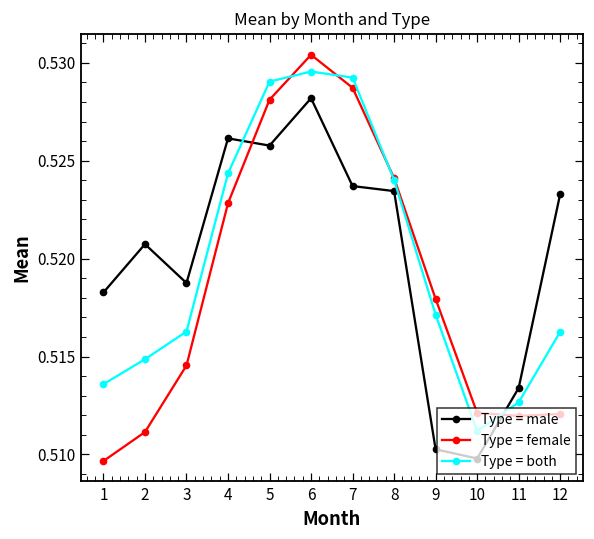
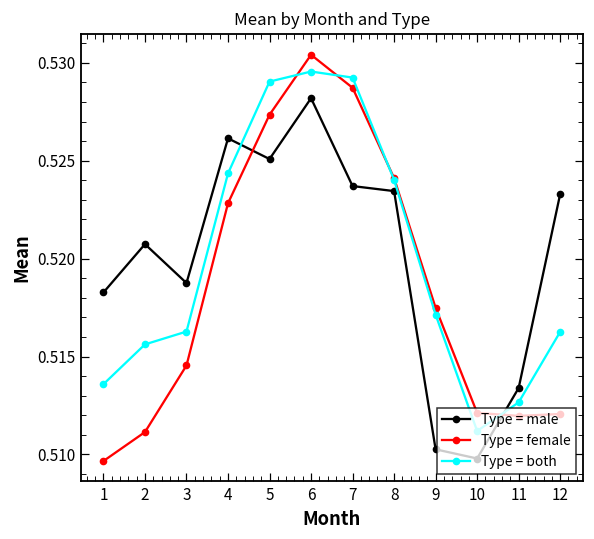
  {
    "Type = male": {
      "1": 0.5183,
      "2": 0.5207,
      "3": 0.5188,
      "4": 0.5261,
-     "5": 0.5258,
+     "5": 0.5251,
      "6": 0.5282,
      "7": 0.5237,
      "8": 0.5234,
      "9": 0.5103,
      "11": 0.5134,
      "12": 0.5233
    },
    "Type = female": {
      "1": 0.5097,
      "2": 0.5111,
      "3": 0.5145,
      "4": 0.5228,
-     "5": 0.5281,
+     "5": 0.5273,
      "6": 0.5304,
      "7": 0.5287,
-     "9": 0.5179
+     "9": 0.5175
    },
    "Type = both": {
      "1": 0.5136,
-     "2": 0.5149,
+     "2": 0.5156,
      "3": 0.5163,
      "4": 0.5244,
      "5": 0.5290,
      "6": 0.5296,
      "7": 0.5292,
      "9": 0.5171,
      "11": 0.5127,
      "12": 0.5163
    }
  }
